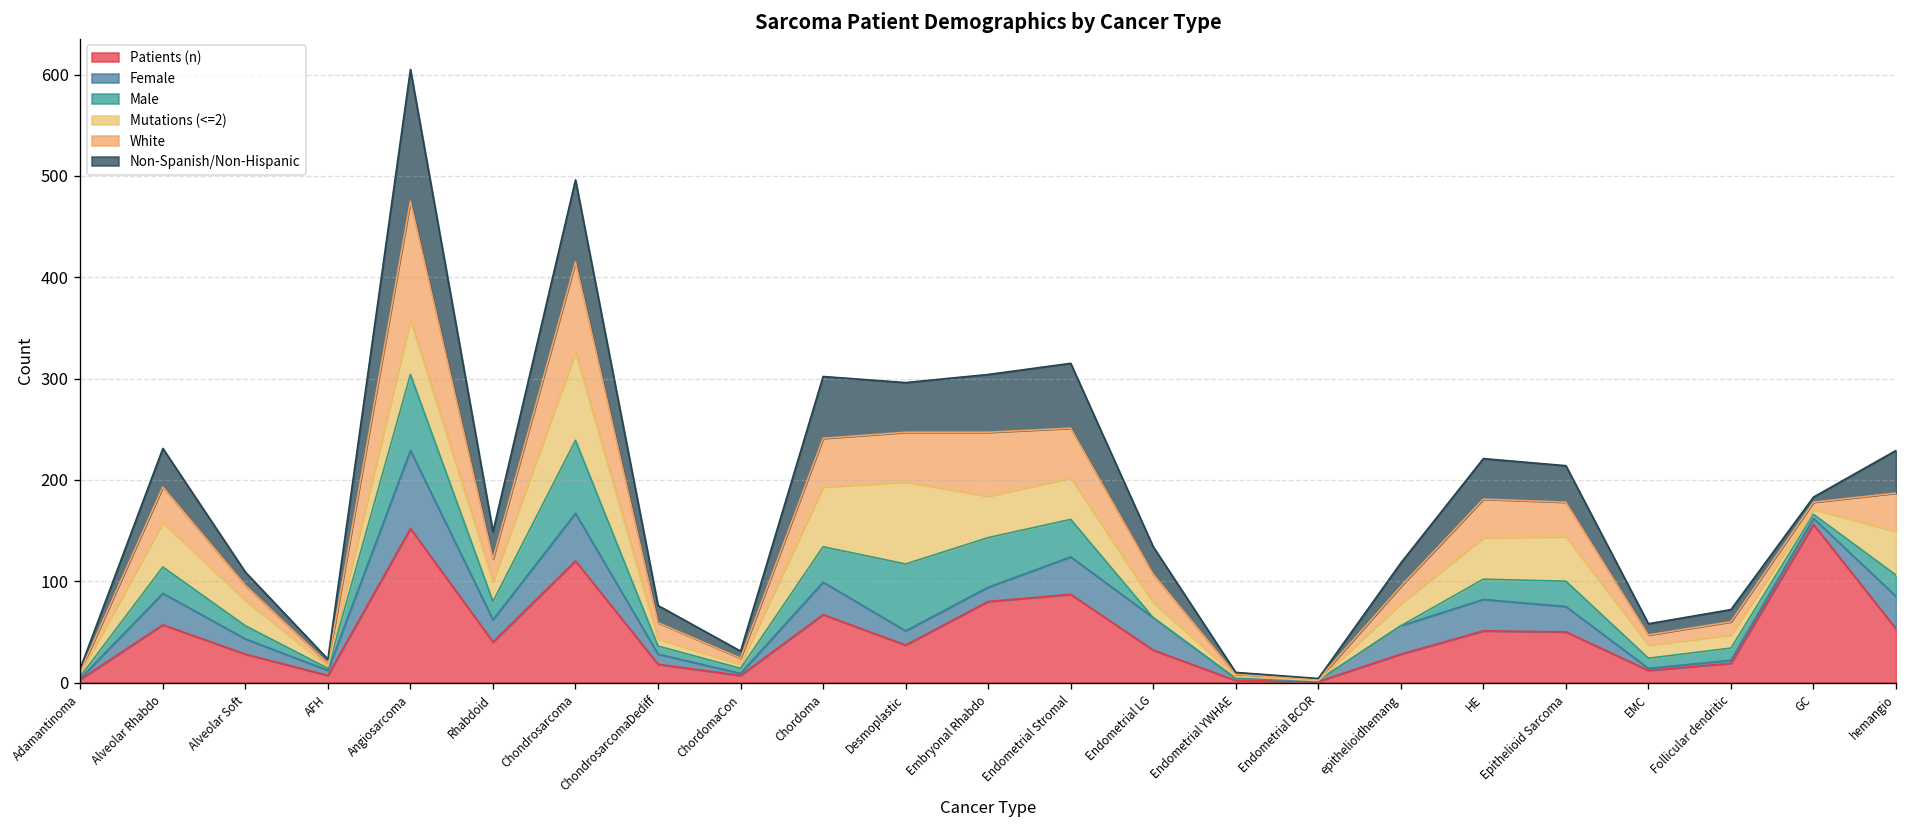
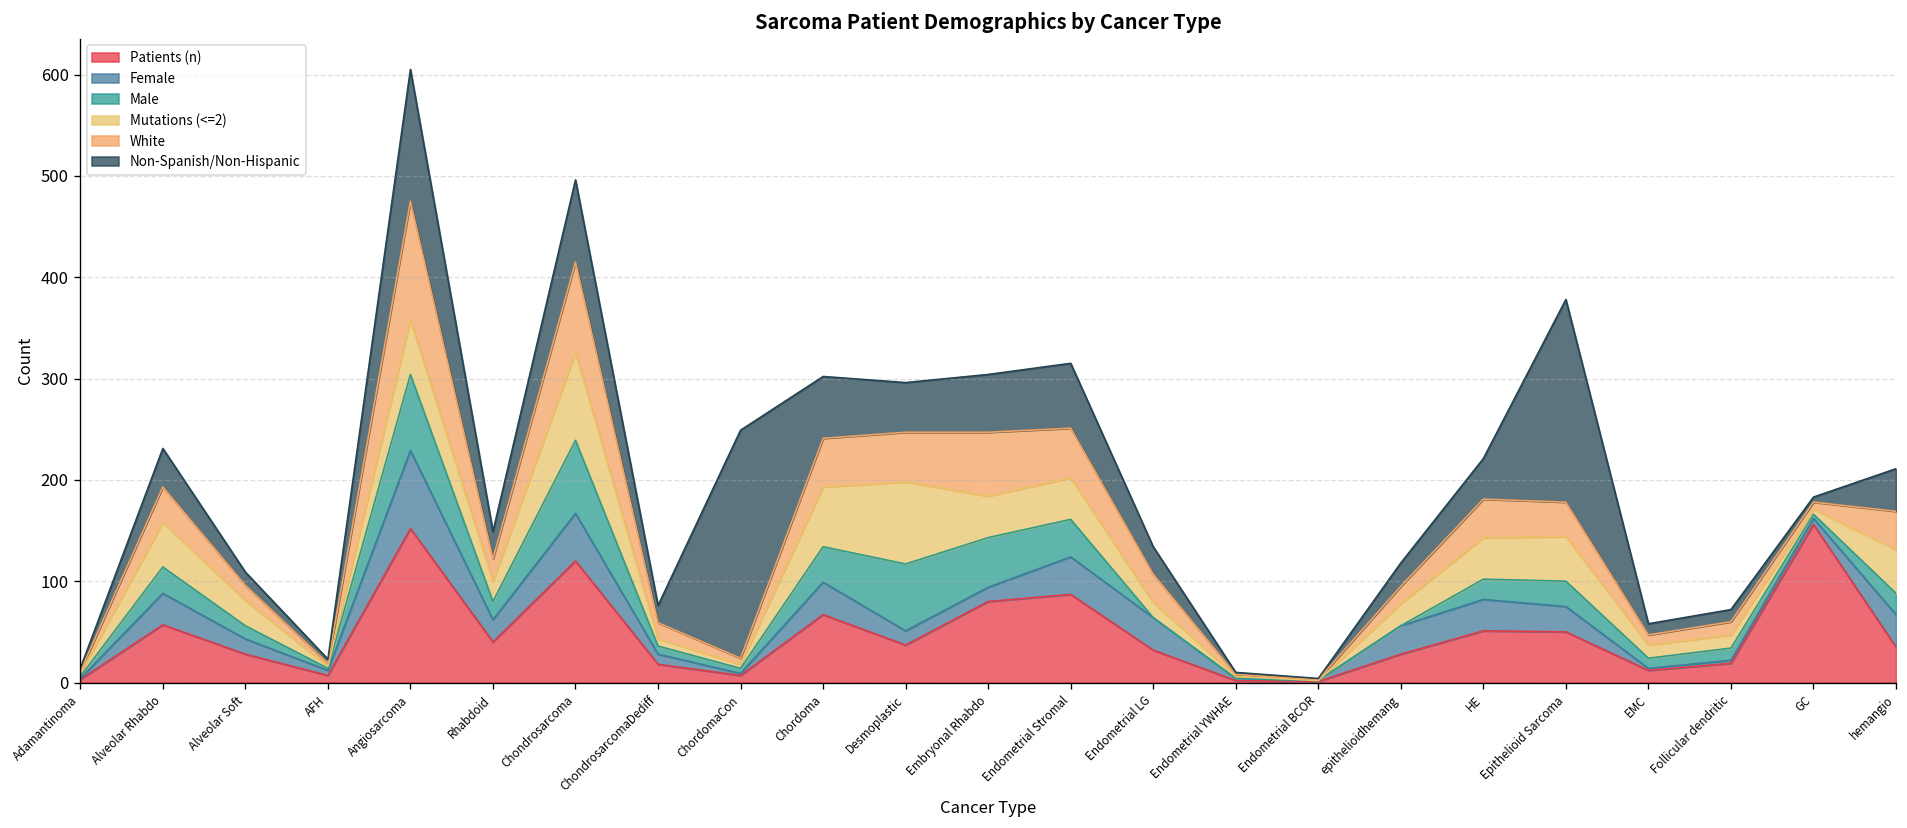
  {
    "Patients (n)": {
      "Alveolar Rhabdo": 60,
      "Alveolar Soft": 30,
      "AFH": 10,
      "Angiosarcoma": 150,
      "Rhabdoid": 40,
      "Chondrosarcoma": 120,
      "ChondrosarcomaDediff": 20,
      "Chordoma": 70,
      "Desmoplastic": 40,
      "Embryonal Rhabdo": 80,
      "Endometrial Stromal": 90,
      "Endometrial LG": 30,
      "epithelioidhemang": 30,
      "HE": 50,
      "Epithelioid Sarcoma": 50,
      "GC": 160,
-     "hemangio": 50
+     "hemangio": 40
    },
    "Non-Spanish/Non-Hispanic": {
      "Alveolar Rhabdo": 40,
      "Alveolar Soft": 10,
      "AFH": 0,
      "Angiosarcoma": 130,
      "Rhabdoid": 30,
      "Chondrosarcoma": 80,
      "ChondrosarcomaDediff": 20,
-     "ChordomaCon": 10,
+     "ChordomaCon": 230,
      "Chordoma": 60,
      "Desmoplastic": 50,
      "Embryonal Rhabdo": 60,
      "Endometrial Stromal": 60,
      "Endometrial LG": 30,
      "epithelioidhemang": 20,
      "HE": 40,
-     "Epithelioid Sarcoma": 40,
+     "Epithelioid Sarcoma": 200,
      "EMC": 10,
      "Follicular dendritic": 10,
      "GC": 10,
      "hemangio": 40
    }
  }
